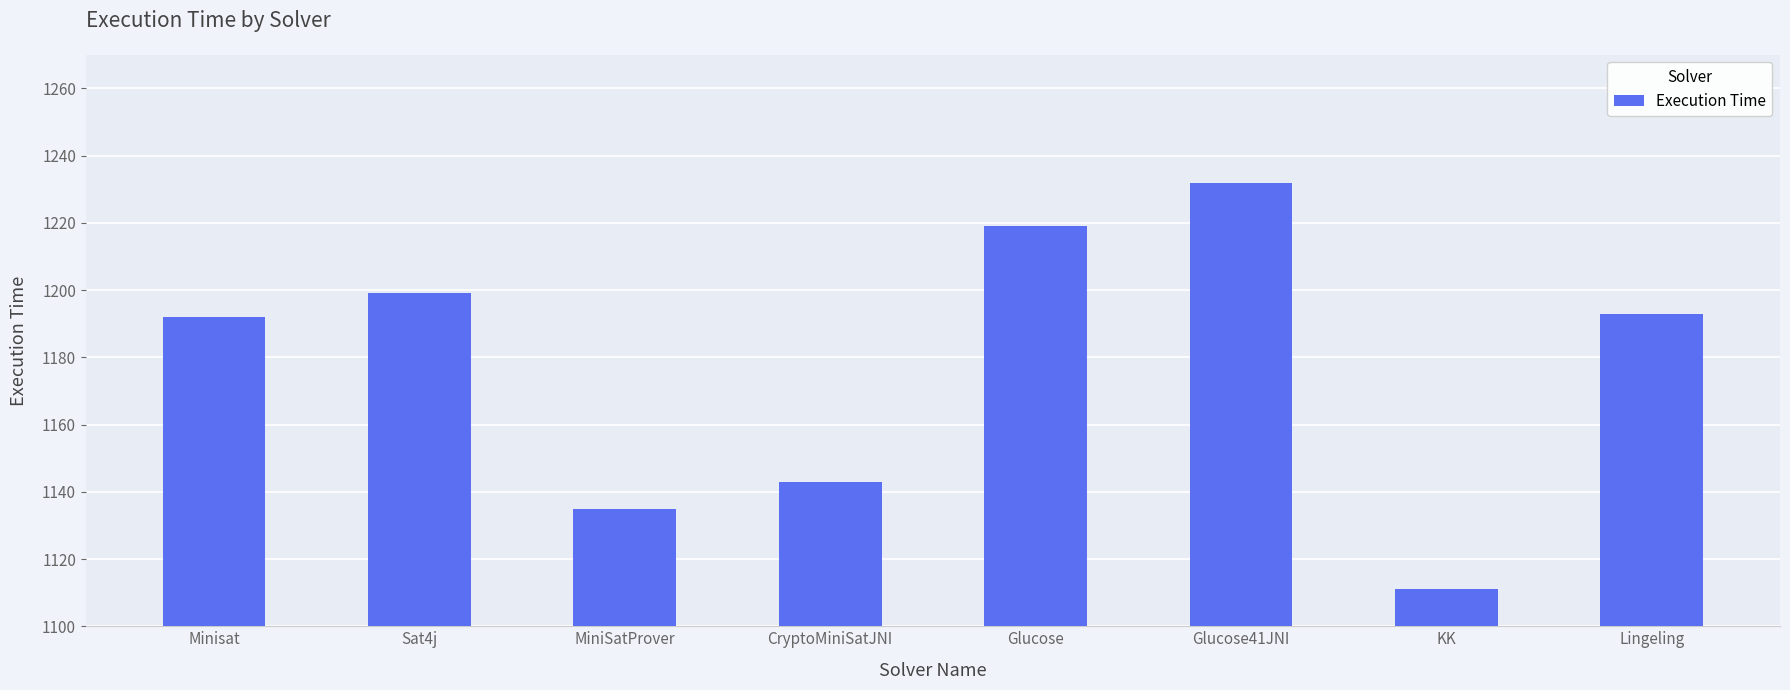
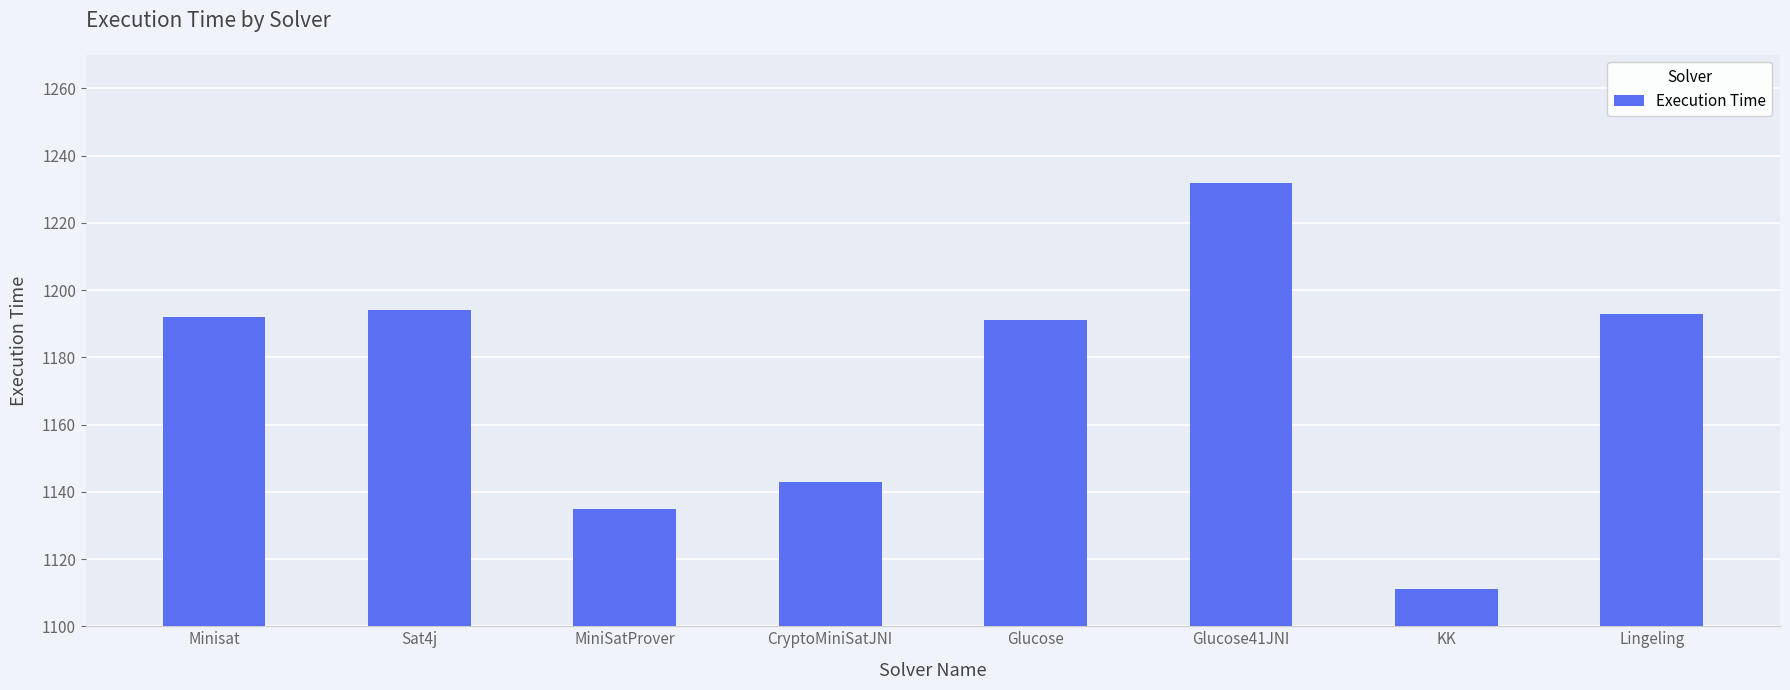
  {
    "Minisat": 1192,
-   "Sat4j": 1199,
+   "Sat4j": 1194,
    "MiniSatProver": 1135,
    "CryptoMiniSatJNI": 1143,
-   "Glucose": 1219,
+   "Glucose": 1191,
    "Glucose41JNI": 1232,
    "KK": 1111,
    "Lingeling": 1193
  }
